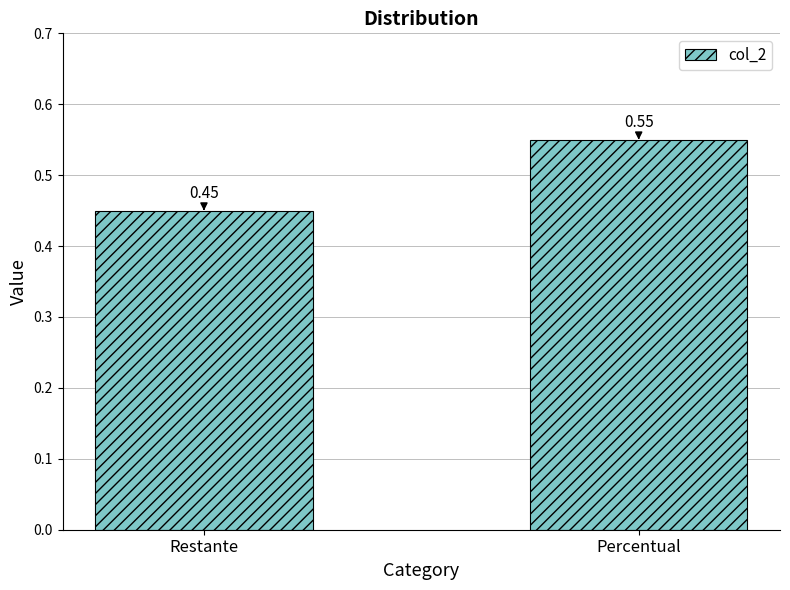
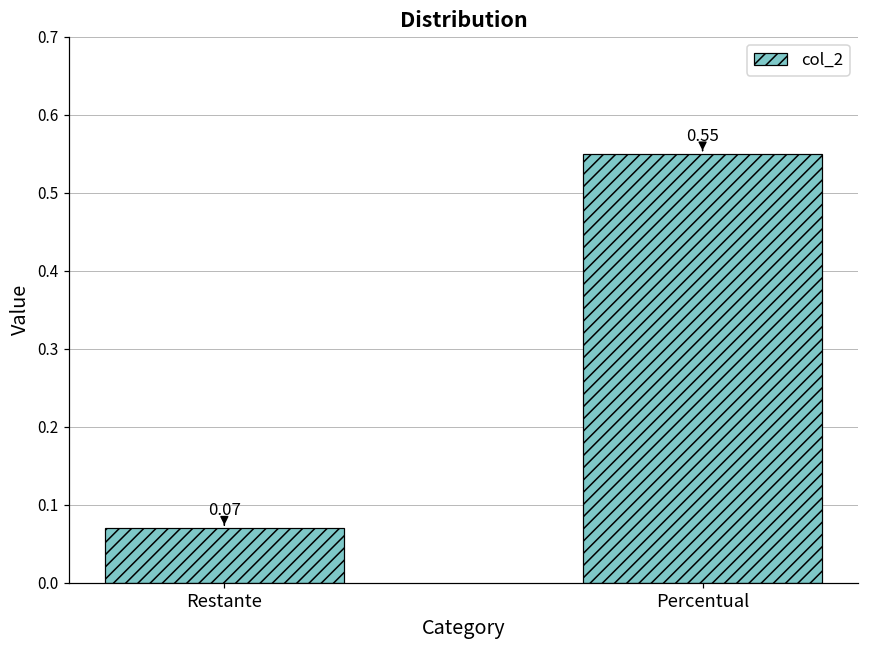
  {
-   "Restante": 0.45,
+   "Restante": 0.07,
    "Percentual": 0.55
  }
